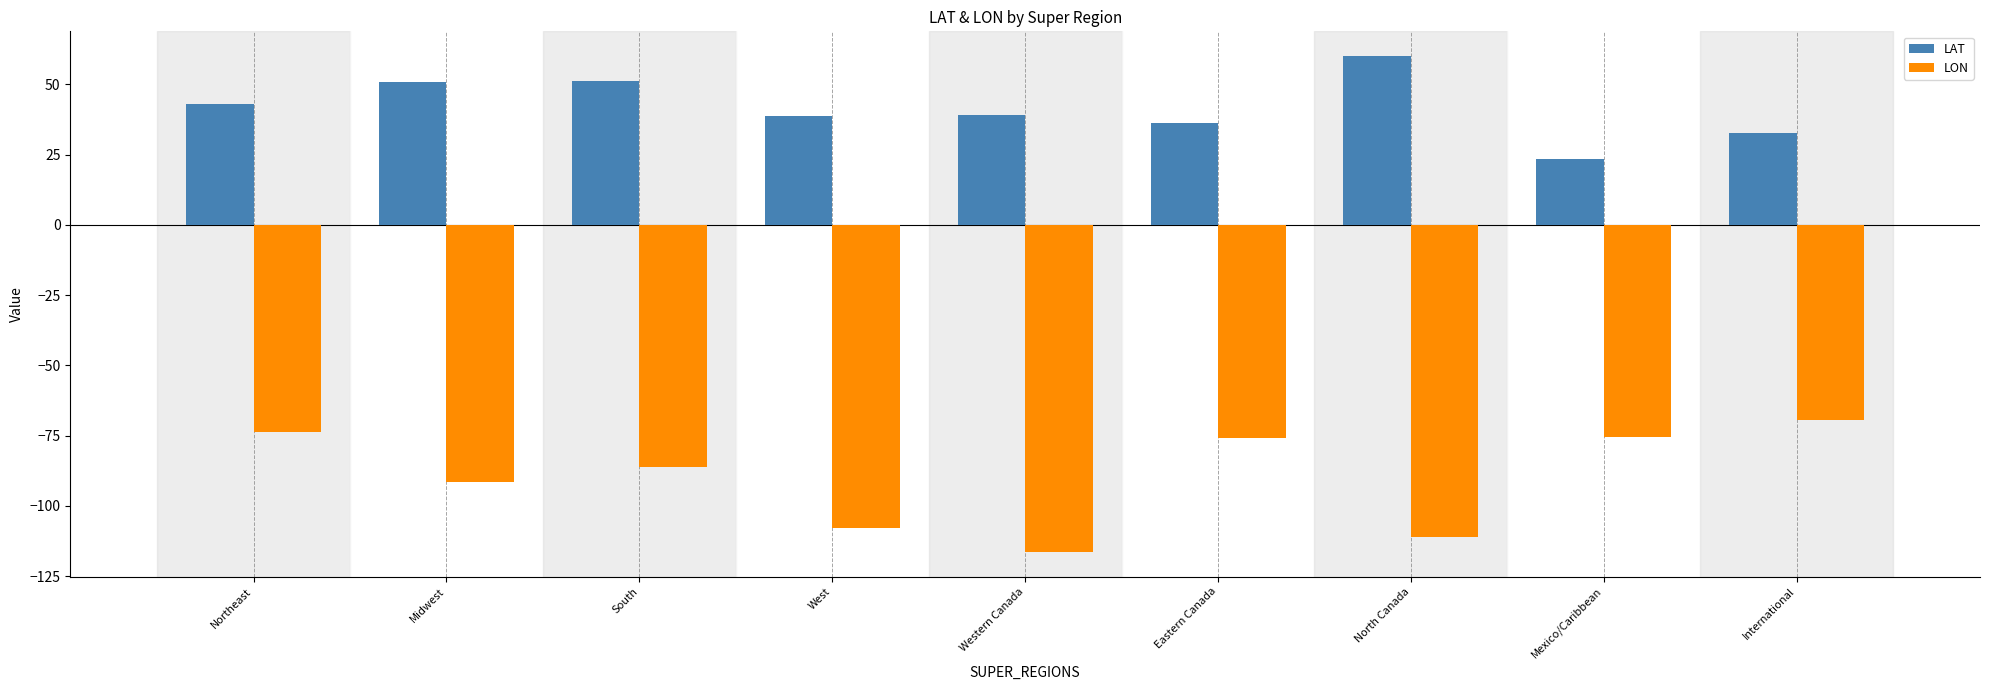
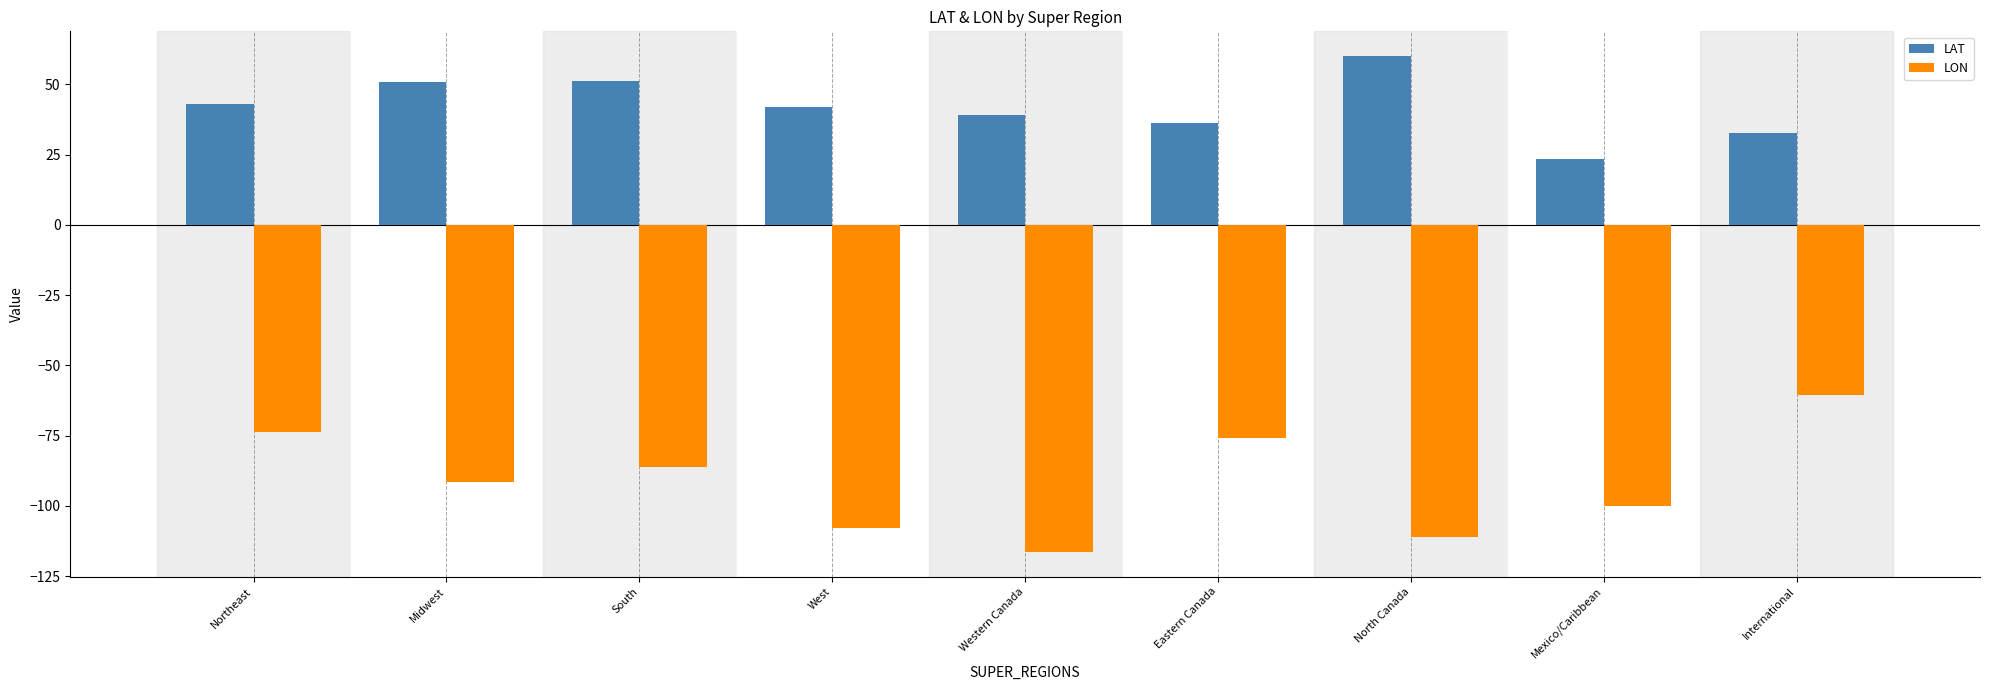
  {
    "LAT": {
      "Northeast": 43,
      "Midwest": 51,
      "South": 51,
-     "West": 39,
+     "West": 42,
      "Western Canada": 39,
      "Eastern Canada": 36,
      "North Canada": 60,
      "Mexico/Caribbean": 23,
      "International": 33
    },
    "LON": {
      "Northeast": -74,
      "Midwest": -92,
      "South": -86,
      "West": -108,
      "Western Canada": -116,
      "Eastern Canada": -76,
      "North Canada": -111,
-     "Mexico/Caribbean": -75,
-     "International": -69
+     "Mexico/Caribbean": -100,
+     "International": -60
    }
  }
